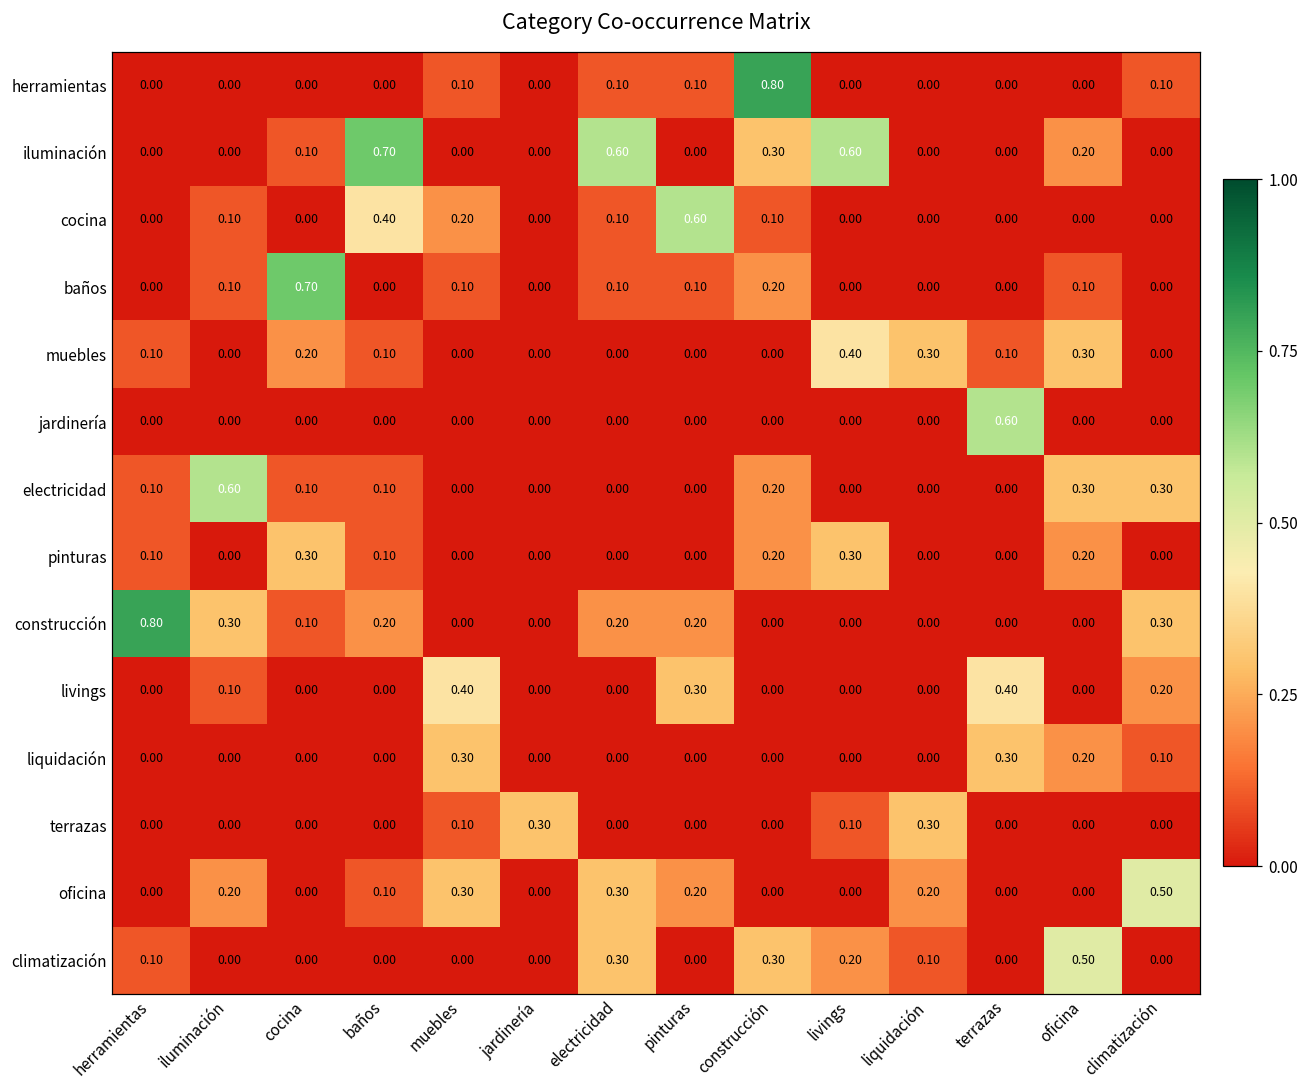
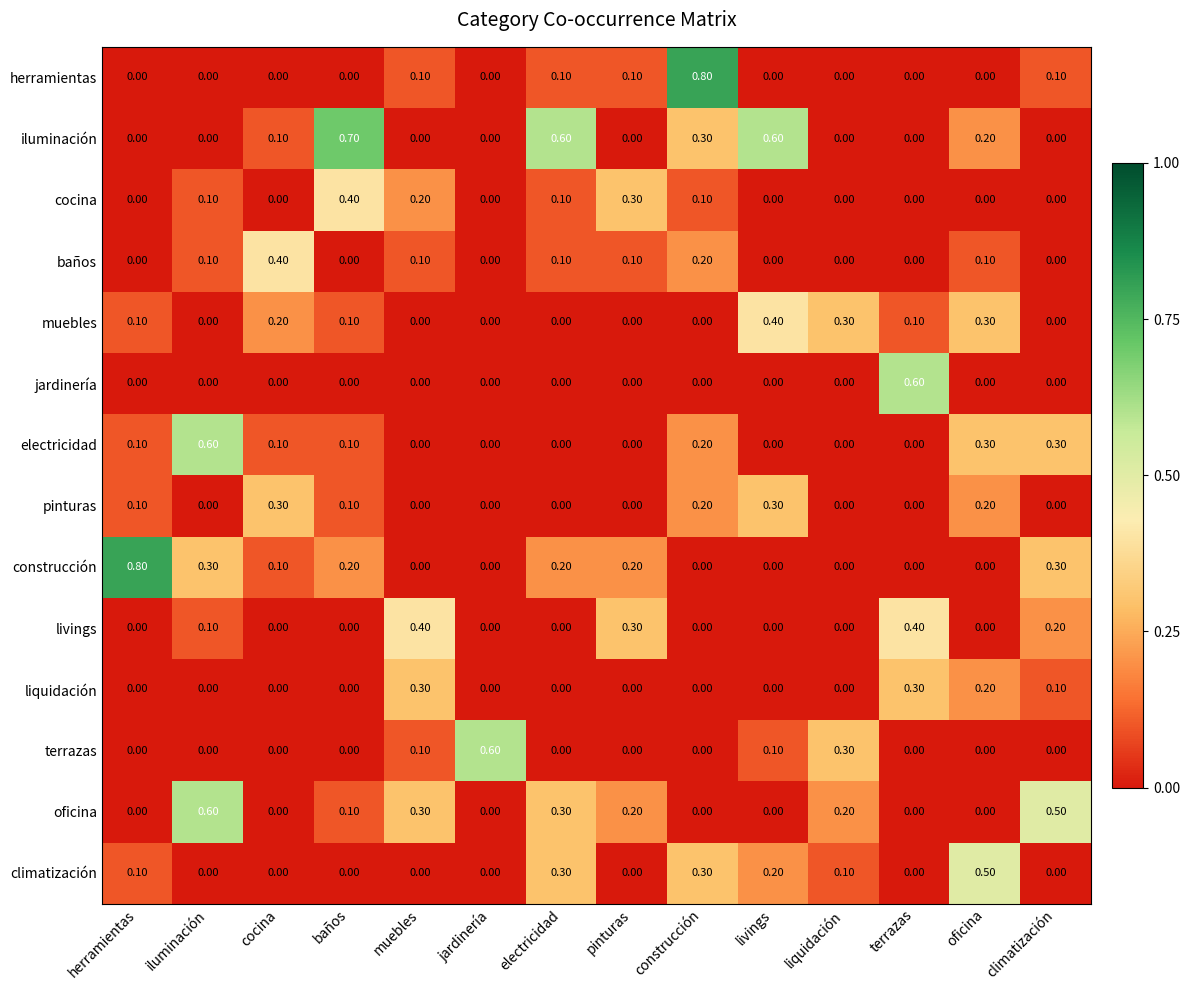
  {
    "herramientas": {
      "herramientas": 0.00,
      "iluminación": 0.00,
      "cocina": 0.00,
      "baños": 0.00,
      "muebles": 0.10,
      "jardinería": 0.00,
      "electricidad": 0.10,
      "pinturas": 0.10,
      "construcción": 0.80,
      "livings": 0.00,
      "liquidación": 0.00,
      "terrazas": 0.00,
      "oficina": 0.00,
      "climatización": 0.10
    },
    "iluminación": {
      "herramientas": 0.00,
      "iluminación": 0.00,
      "cocina": 0.10,
      "baños": 0.70,
      "muebles": 0.00,
      "jardinería": 0.00,
      "electricidad": 0.60,
      "pinturas": 0.00,
      "construcción": 0.30,
      "livings": 0.60,
      "liquidación": 0.00,
      "terrazas": 0.00,
      "oficina": 0.20,
      "climatización": 0.00
    },
    "cocina": {
      "herramientas": 0.00,
      "iluminación": 0.10,
      "cocina": 0.00,
      "baños": 0.40,
      "muebles": 0.20,
      "jardinería": 0.00,
      "electricidad": 0.10,
-     "pinturas": 0.60,
+     "pinturas": 0.30,
      "construcción": 0.10,
      "livings": 0.00,
      "liquidación": 0.00,
      "terrazas": 0.00,
      "oficina": 0.00,
      "climatización": 0.00
    },
    "baños": {
      "herramientas": 0.00,
      "iluminación": 0.10,
-     "cocina": 0.70,
+     "cocina": 0.40,
      "baños": 0.00,
      "muebles": 0.10,
      "jardinería": 0.00,
      "electricidad": 0.10,
      "pinturas": 0.10,
      "construcción": 0.20,
      "livings": 0.00,
      "liquidación": 0.00,
      "terrazas": 0.00,
      "oficina": 0.10,
      "climatización": 0.00
    },
    "muebles": {
      "herramientas": 0.10,
      "iluminación": 0.00,
      "cocina": 0.20,
      "baños": 0.10,
      "muebles": 0.00,
      "jardinería": 0.00,
      "electricidad": 0.00,
      "pinturas": 0.00,
      "construcción": 0.00,
      "livings": 0.40,
      "liquidación": 0.30,
      "terrazas": 0.10,
      "oficina": 0.30,
      "climatización": 0.00
    },
    "jardinería": {
      "herramientas": 0.00,
      "iluminación": 0.00,
      "cocina": 0.00,
      "baños": 0.00,
      "muebles": 0.00,
      "jardinería": 0.00,
      "electricidad": 0.00,
      "pinturas": 0.00,
      "construcción": 0.00,
      "livings": 0.00,
      "liquidación": 0.00,
      "terrazas": 0.60,
      "oficina": 0.00,
      "climatización": 0.00
    },
    "electricidad": {
      "herramientas": 0.10,
      "iluminación": 0.60,
      "cocina": 0.10,
      "baños": 0.10,
      "muebles": 0.00,
      "jardinería": 0.00,
      "electricidad": 0.00,
      "pinturas": 0.00,
      "construcción": 0.20,
      "livings": 0.00,
      "liquidación": 0.00,
      "terrazas": 0.00,
      "oficina": 0.30,
      "climatización": 0.30
    },
    "pinturas": {
      "herramientas": 0.10,
      "iluminación": 0.00,
      "cocina": 0.30,
      "baños": 0.10,
      "muebles": 0.00,
      "jardinería": 0.00,
      "electricidad": 0.00,
      "pinturas": 0.00,
      "construcción": 0.20,
      "livings": 0.30,
      "liquidación": 0.00,
      "terrazas": 0.00,
      "oficina": 0.20,
      "climatización": 0.00
    },
    "construcción": {
      "herramientas": 0.80,
      "iluminación": 0.30,
      "cocina": 0.10,
      "baños": 0.20,
      "muebles": 0.00,
      "jardinería": 0.00,
      "electricidad": 0.20,
      "pinturas": 0.20,
      "construcción": 0.00,
      "livings": 0.00,
      "liquidación": 0.00,
      "terrazas": 0.00,
      "oficina": 0.00,
      "climatización": 0.30
    },
    "livings": {
      "herramientas": 0.00,
      "iluminación": 0.10,
      "cocina": 0.00,
      "baños": 0.00,
      "muebles": 0.40,
      "jardinería": 0.00,
      "electricidad": 0.00,
      "pinturas": 0.30,
      "construcción": 0.00,
      "livings": 0.00,
      "liquidación": 0.00,
      "terrazas": 0.40,
      "oficina": 0.00,
      "climatización": 0.20
    },
    "liquidación": {
      "herramientas": 0.00,
      "iluminación": 0.00,
      "cocina": 0.00,
      "baños": 0.00,
      "muebles": 0.30,
      "jardinería": 0.00,
      "electricidad": 0.00,
      "pinturas": 0.00,
      "construcción": 0.00,
      "livings": 0.00,
      "liquidación": 0.00,
      "terrazas": 0.30,
      "oficina": 0.20,
      "climatización": 0.10
    },
    "terrazas": {
      "herramientas": 0.00,
      "iluminación": 0.00,
      "cocina": 0.00,
      "baños": 0.00,
      "muebles": 0.10,
-     "jardinería": 0.30,
+     "jardinería": 0.60,
      "electricidad": 0.00,
      "pinturas": 0.00,
      "construcción": 0.00,
      "livings": 0.10,
      "liquidación": 0.30,
      "terrazas": 0.00,
      "oficina": 0.00,
      "climatización": 0.00
    },
    "oficina": {
      "herramientas": 0.00,
-     "iluminación": 0.20,
+     "iluminación": 0.60,
      "cocina": 0.00,
      "baños": 0.10,
      "muebles": 0.30,
      "jardinería": 0.00,
      "electricidad": 0.30,
      "pinturas": 0.20,
      "construcción": 0.00,
      "livings": 0.00,
      "liquidación": 0.20,
      "terrazas": 0.00,
      "oficina": 0.00,
      "climatización": 0.50
    },
    "climatización": {
      "herramientas": 0.10,
      "iluminación": 0.00,
      "cocina": 0.00,
      "baños": 0.00,
      "muebles": 0.00,
      "jardinería": 0.00,
      "electricidad": 0.30,
      "pinturas": 0.00,
      "construcción": 0.30,
      "livings": 0.20,
      "liquidación": 0.10,
      "terrazas": 0.00,
      "oficina": 0.50,
      "climatización": 0.00
    }
  }
